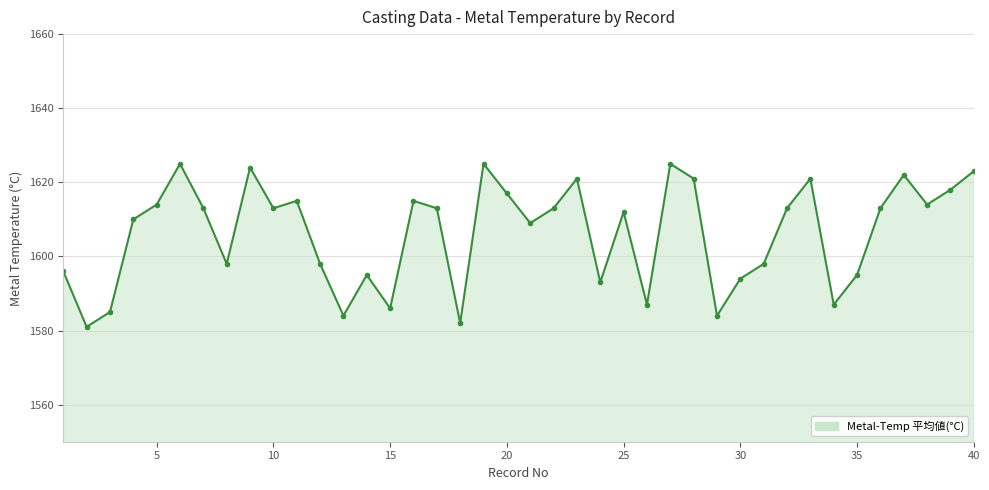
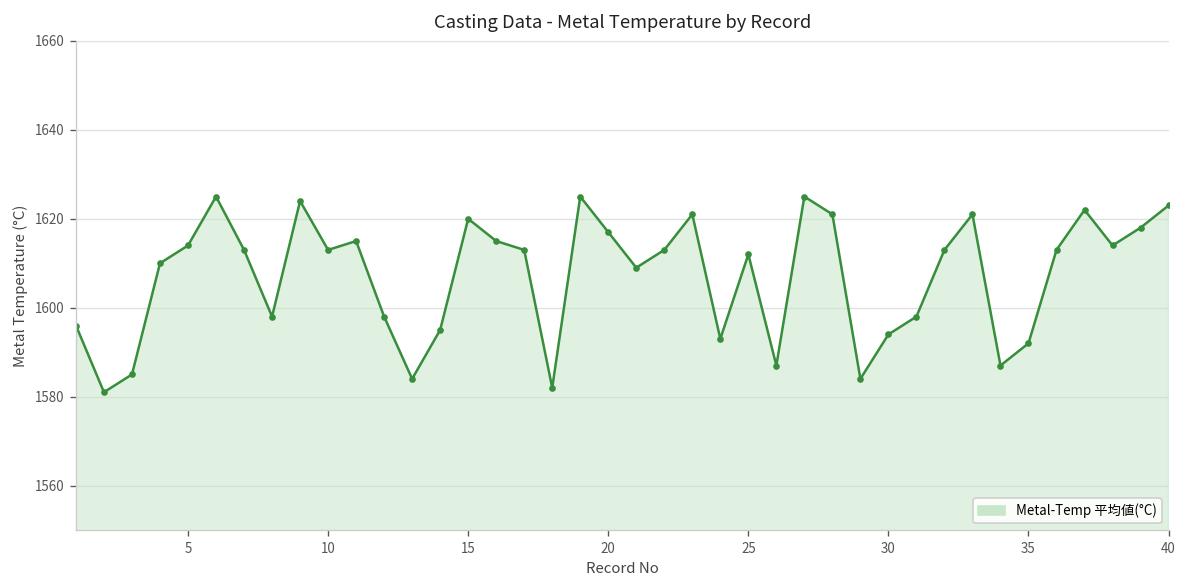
  {
    "5": 1614,
    "10": 1613,
-   "15": 1586,
+   "15": 1620,
    "20": 1617,
    "25": 1612,
    "30": 1594,
-   "35": 1595,
+   "35": 1592,
    "40": 1623
  }
